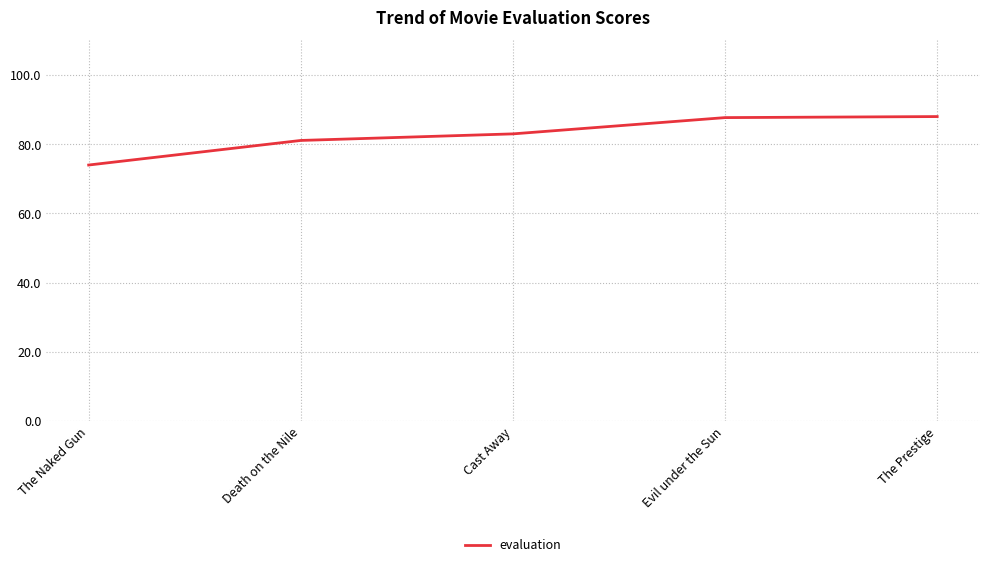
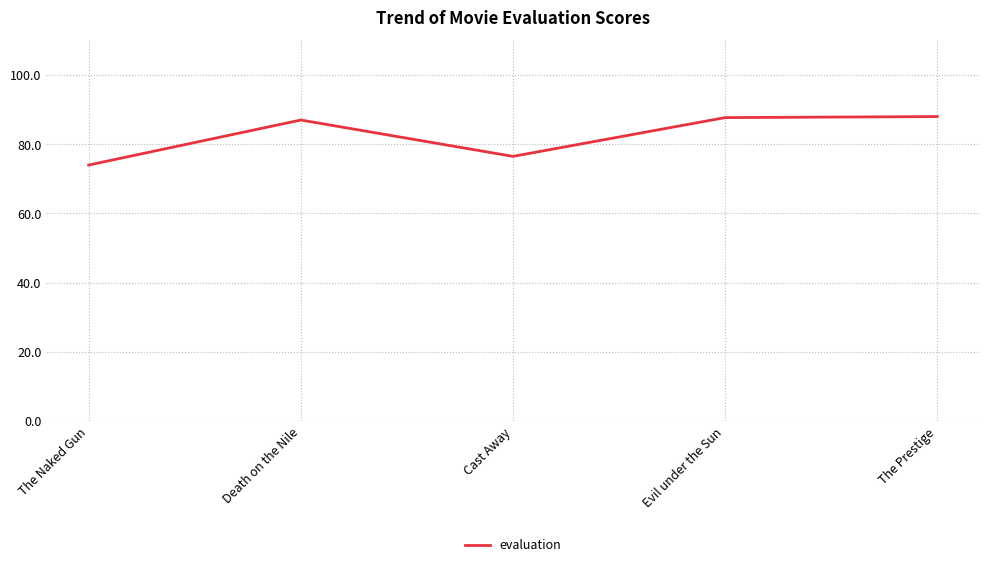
  {
    "The Naked Gun": 74,
-   "Death on the Nile": 81,
-   "Cast Away": 83,
+   "Death on the Nile": 87,
+   "Cast Away": 77,
    "Evil under the Sun": 88,
    "The Prestige": 88
  }
